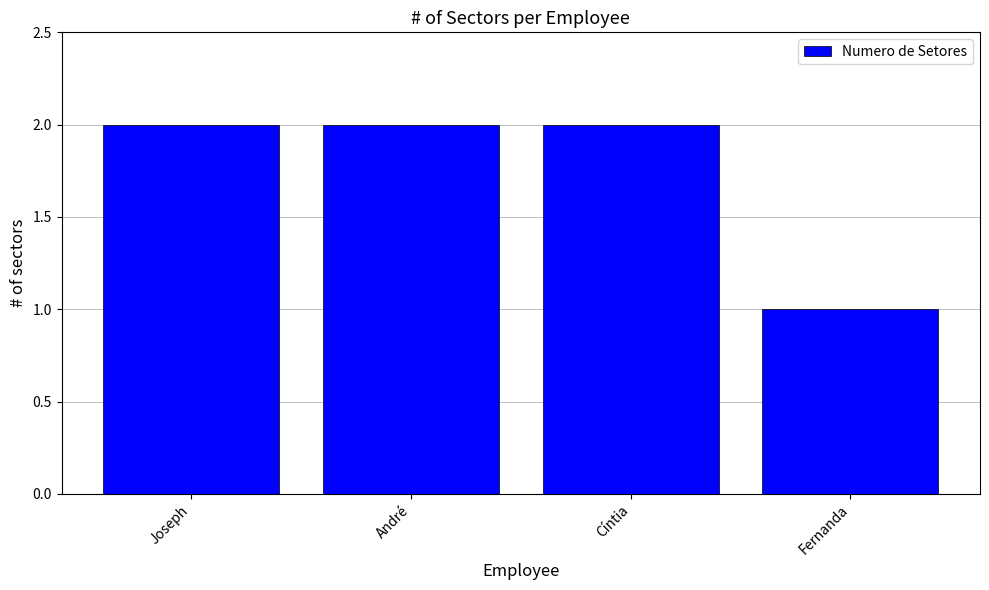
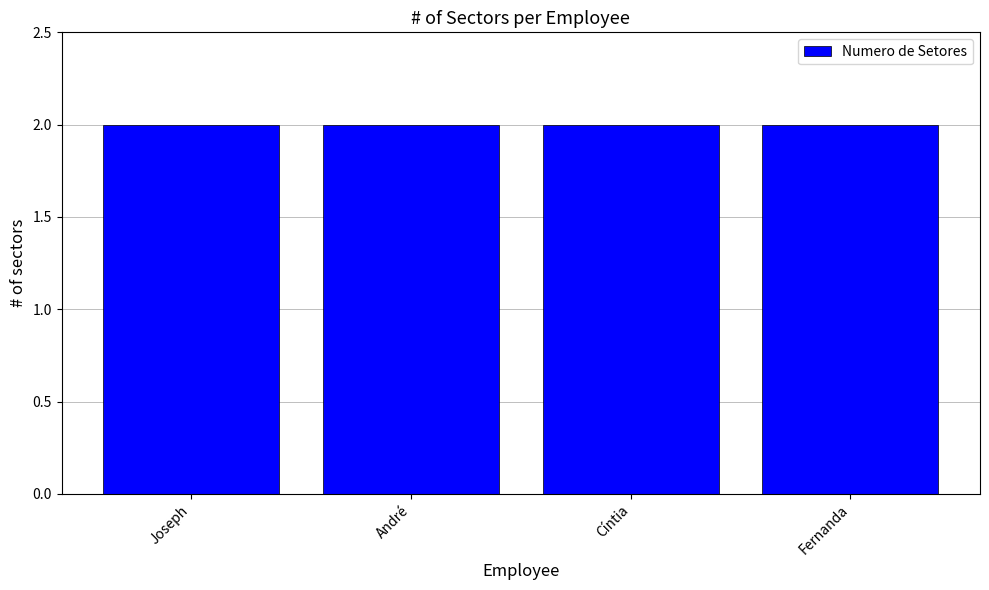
  {
    "Joseph": 2,
    "André": 2,
    "Cíntia": 2,
-   "Fernanda": 1
+   "Fernanda": 2
  }
